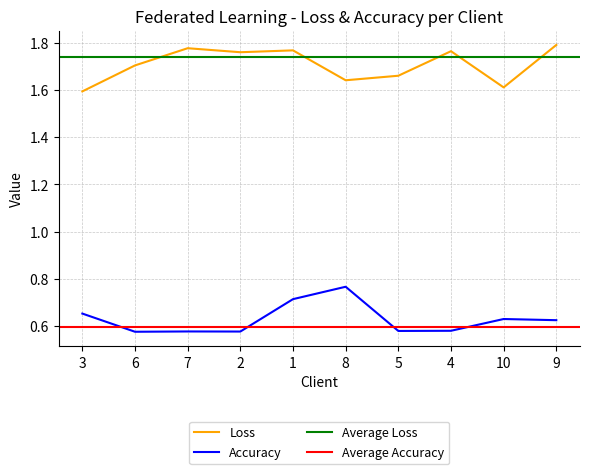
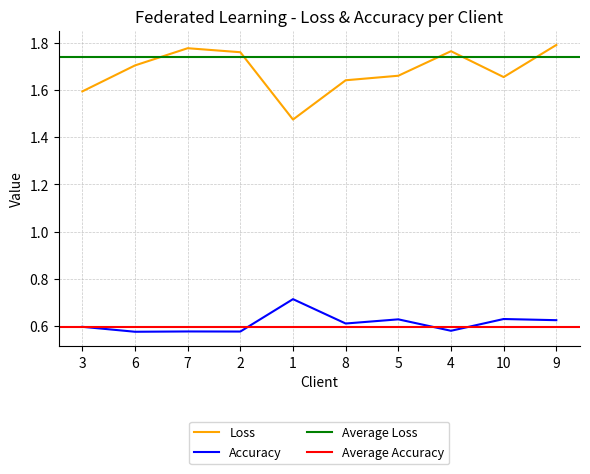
  {
    "Loss": {
      "3": 1.59,
      "6": 1.70,
      "7": 1.78,
      "2": 1.76,
-     "1": 1.77,
+     "1": 1.47,
      "8": 1.64,
      "5": 1.66,
      "4": 1.76,
-     "10": 1.61,
+     "10": 1.65,
      "9": 1.79
    },
    "Accuracy": {
-     "3": 0.65,
+     "3": 0.60,
      "6": 0.58,
      "7": 0.58,
      "2": 0.58,
      "1": 0.71,
-     "8": 0.77,
-     "5": 0.58,
+     "8": 0.61,
+     "5": 0.63,
      "4": 0.58,
      "10": 0.63,
      "9": 0.63
    }
  }
